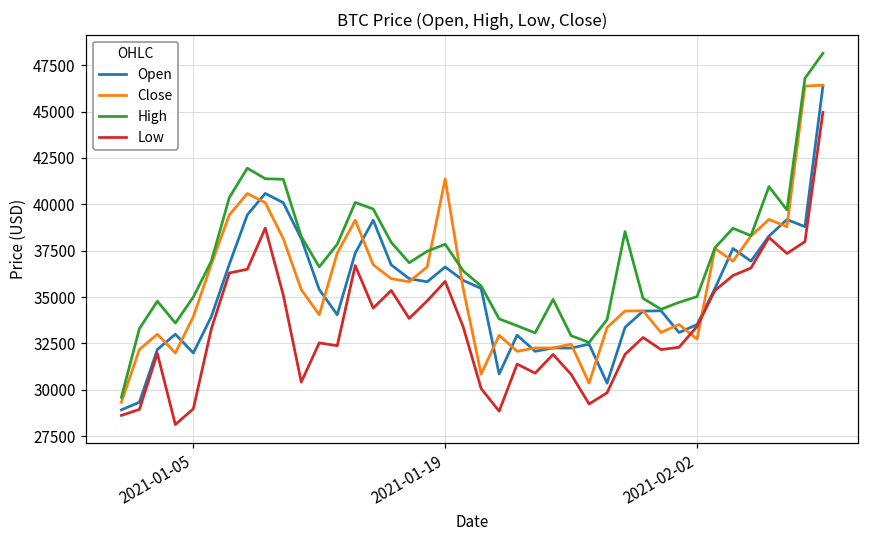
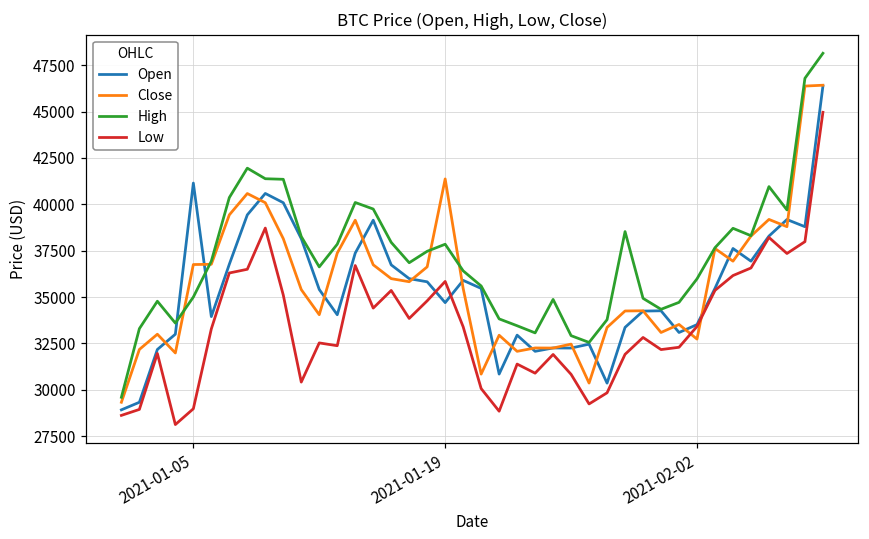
  {
    "Open": {
-     "2021-01-05": 32000,
-     "2021-01-19": 36600
+     "2021-01-05": 41100,
+     "2021-01-19": 34700
    },
    "Close": {
-     "2021-01-05": 33900,
+     "2021-01-05": 36800,
      "2021-01-19": 41400,
      "2021-02-02": 32700
    },
    "High": {
      "2021-01-05": 35000,
      "2021-01-19": 37900,
-     "2021-02-02": 35000
+     "2021-02-02": 36000
    },
    "Low": {
      "2021-01-05": 29000,
      "2021-01-19": 35800
    }
  }
